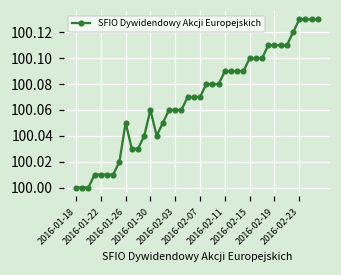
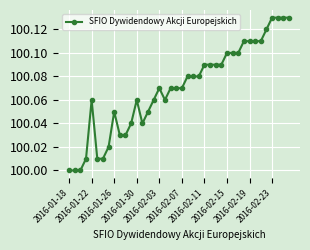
  {
    "2016-01-18": 100.00,
-   "2016-01-22": 100.01,
+   "2016-01-22": 100.06,
    "2016-01-26": 100.05,
    "2016-01-30": 100.06,
-   "2016-02-03": 100.06,
+   "2016-02-03": 100.07,
    "2016-02-07": 100.07,
    "2016-02-11": 100.09,
    "2016-02-15": 100.10,
    "2016-02-19": 100.11,
    "2016-02-23": 100.13
  }
